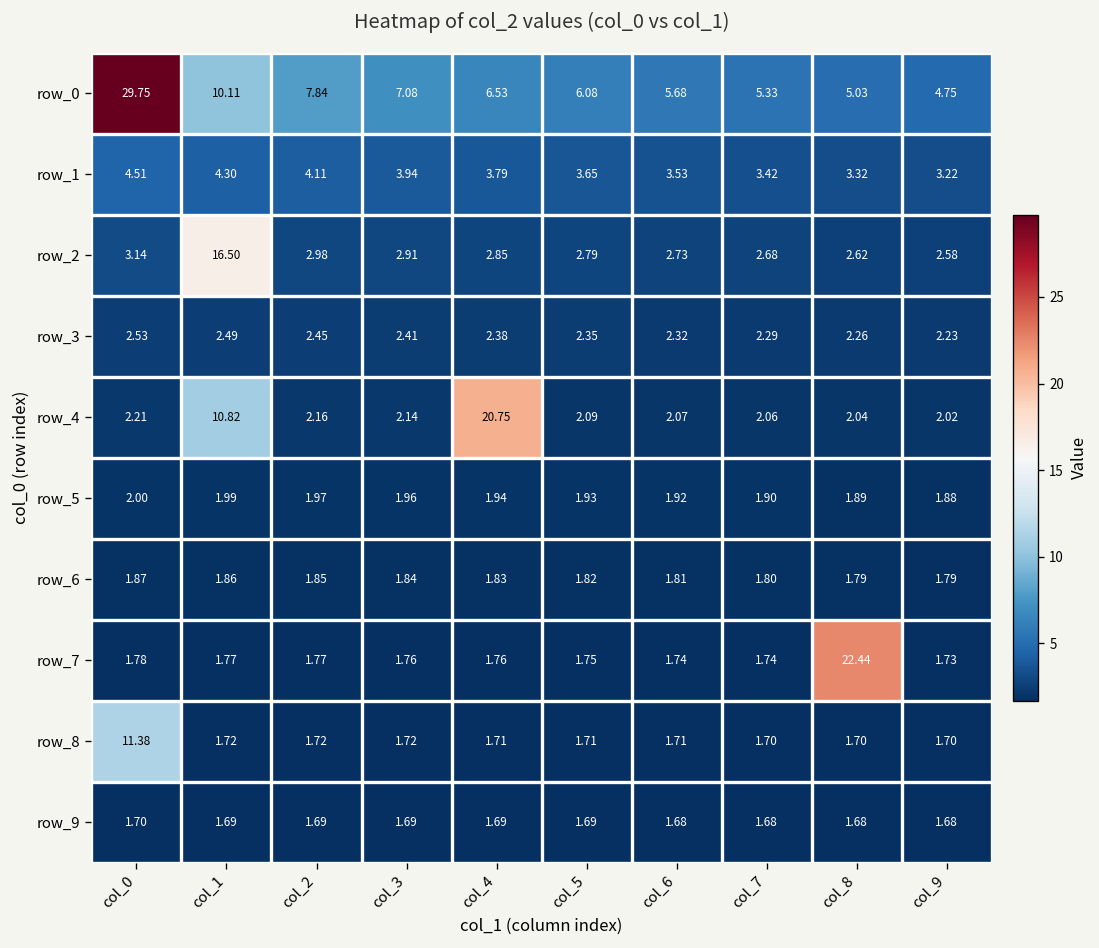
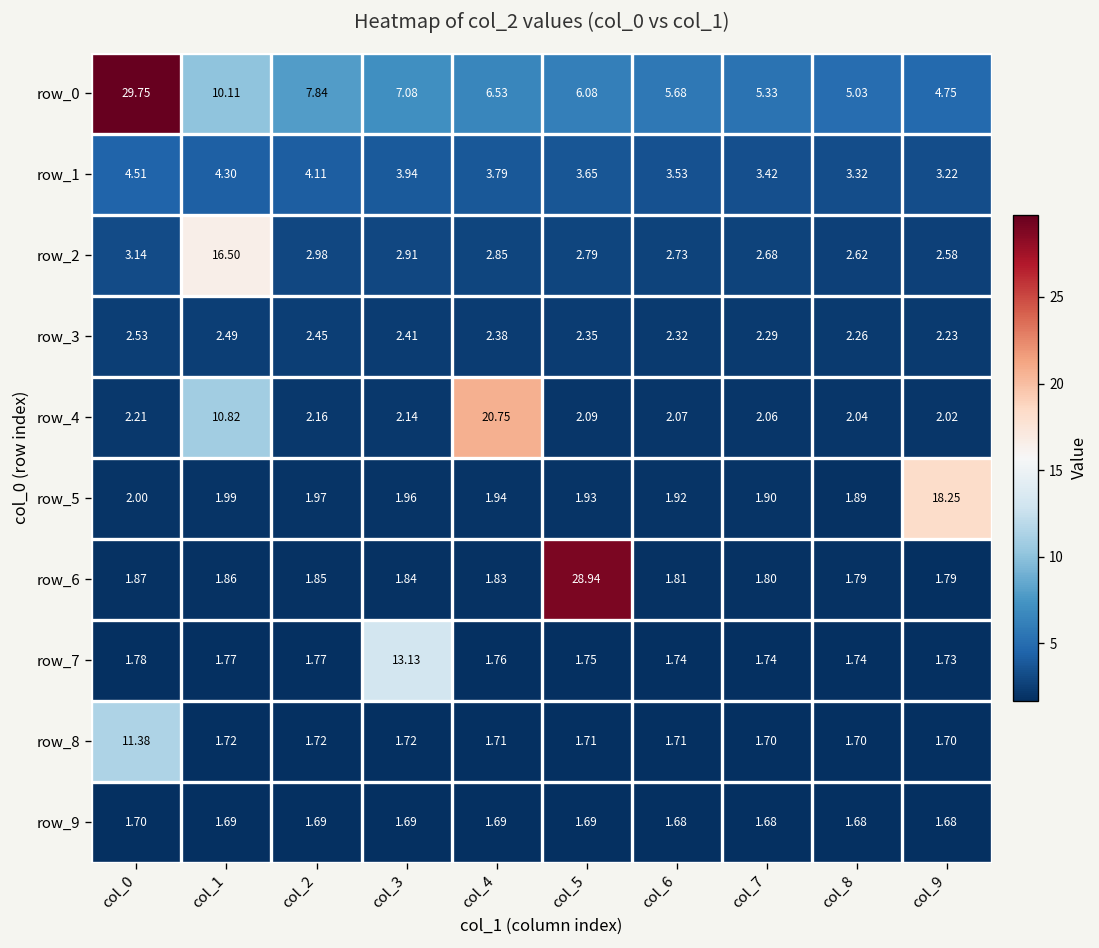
  {
    "row_0": {
      "col_0": 29.75,
      "col_1": 10.11,
      "col_2": 7.84,
      "col_3": 7.08,
      "col_4": 6.53,
      "col_5": 6.08,
      "col_6": 5.68,
      "col_7": 5.33,
      "col_8": 5.03,
      "col_9": 4.75
    },
    "row_1": {
      "col_0": 4.51,
      "col_1": 4.30,
      "col_2": 4.11,
      "col_3": 3.94,
      "col_4": 3.79,
      "col_5": 3.65,
      "col_6": 3.53,
      "col_7": 3.42,
      "col_8": 3.32,
      "col_9": 3.22
    },
    "row_2": {
      "col_0": 3.14,
      "col_1": 16.50,
      "col_2": 2.98,
      "col_3": 2.91,
      "col_4": 2.85,
      "col_5": 2.79,
      "col_6": 2.73,
      "col_7": 2.68,
      "col_8": 2.62,
      "col_9": 2.58
    },
    "row_3": {
      "col_0": 2.53,
      "col_1": 2.49,
      "col_2": 2.45,
      "col_3": 2.41,
      "col_4": 2.38,
      "col_5": 2.35,
      "col_6": 2.32,
      "col_7": 2.29,
      "col_8": 2.26,
      "col_9": 2.23
    },
    "row_4": {
      "col_0": 2.21,
      "col_1": 10.82,
      "col_2": 2.16,
      "col_3": 2.14,
      "col_4": 20.75,
      "col_5": 2.09,
      "col_6": 2.07,
      "col_7": 2.06,
      "col_8": 2.04,
      "col_9": 2.02
    },
    "row_5": {
      "col_0": 2.00,
      "col_1": 1.99,
      "col_2": 1.97,
      "col_3": 1.96,
      "col_4": 1.94,
      "col_5": 1.93,
      "col_6": 1.92,
      "col_7": 1.90,
      "col_8": 1.89,
-     "col_9": 1.88
+     "col_9": 18.25
    },
    "row_6": {
      "col_0": 1.87,
      "col_1": 1.86,
      "col_2": 1.85,
      "col_3": 1.84,
      "col_4": 1.83,
-     "col_5": 1.82,
+     "col_5": 28.94,
      "col_6": 1.81,
      "col_7": 1.80,
      "col_8": 1.79,
      "col_9": 1.79
    },
    "row_7": {
      "col_0": 1.78,
      "col_1": 1.77,
      "col_2": 1.77,
-     "col_3": 1.76,
+     "col_3": 13.13,
      "col_4": 1.76,
      "col_5": 1.75,
      "col_6": 1.74,
      "col_7": 1.74,
-     "col_8": 22.44,
+     "col_8": 1.74,
      "col_9": 1.73
    },
    "row_8": {
      "col_0": 11.38,
      "col_1": 1.72,
      "col_2": 1.72,
      "col_3": 1.72,
      "col_4": 1.71,
      "col_5": 1.71,
      "col_6": 1.71,
      "col_7": 1.70,
      "col_8": 1.70,
      "col_9": 1.70
    },
    "row_9": {
      "col_0": 1.70,
      "col_1": 1.69,
      "col_2": 1.69,
      "col_3": 1.69,
      "col_4": 1.69,
      "col_5": 1.69,
      "col_6": 1.68,
      "col_7": 1.68,
      "col_8": 1.68,
      "col_9": 1.68
    }
  }
